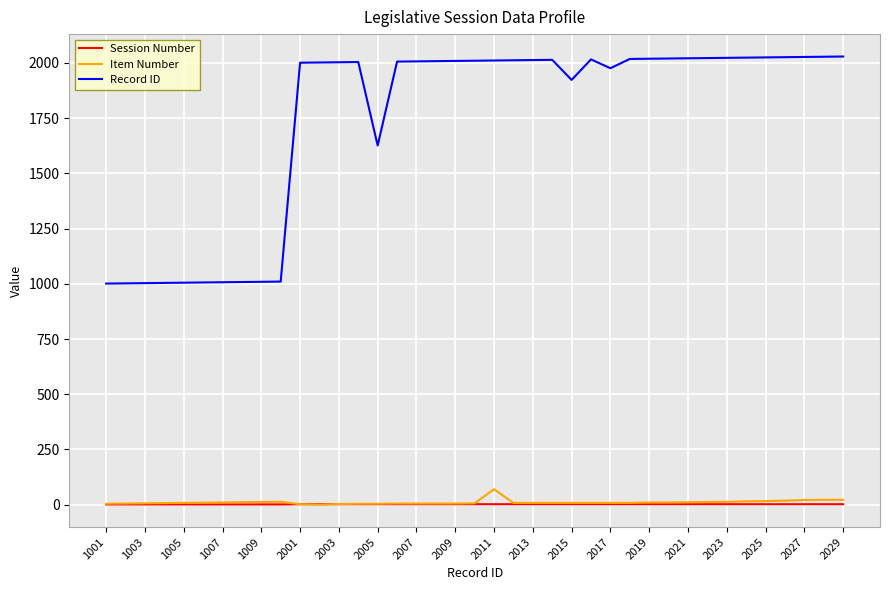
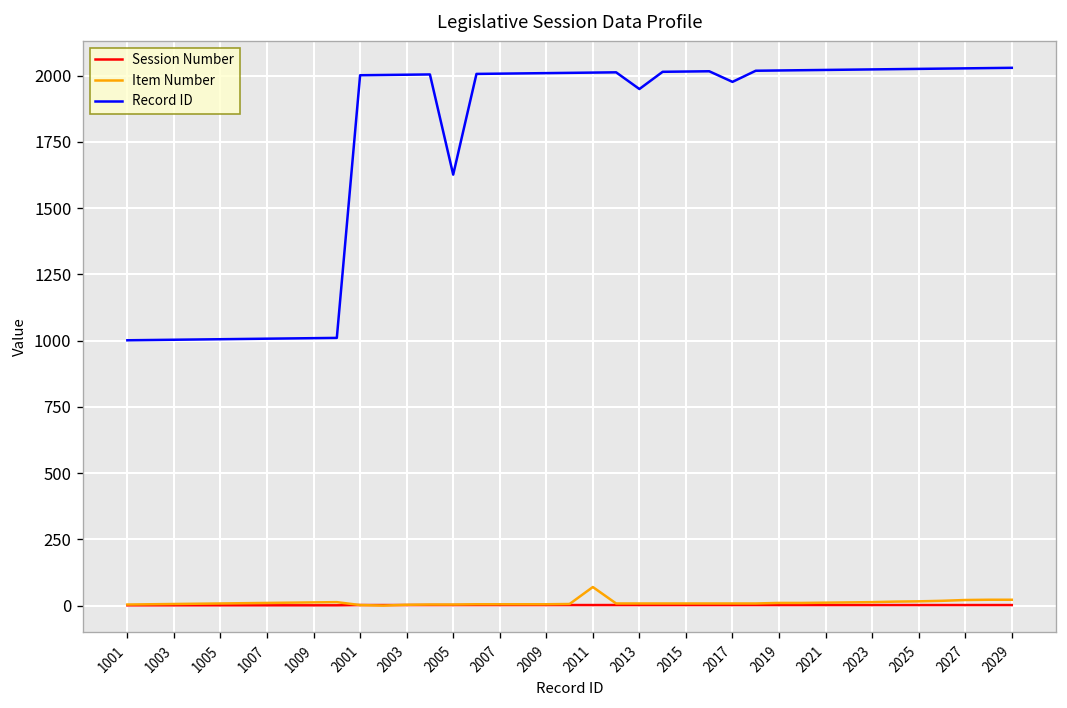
  {
    "Session Number": {
      "2011": 0,
      "2025": 0,
      "2027": 0,
      "2029": 0
    },
    "Item Number": {
      "2011": 70,
      "2025": 20,
      "2027": 20,
      "2029": 20
    },
    "Record ID": {
      "1001": 1000,
      "1003": 1000,
      "1005": 1010,
      "1007": 1010,
      "1009": 1010,
      "2001": 2000,
      "2003": 2000,
      "2005": 1630,
      "2007": 2010,
      "2009": 2010,
      "2011": 2010,
-     "2013": 2010,
-     "2015": 1920,
+     "2013": 1950,
+     "2015": 2020,
      "2017": 1980,
      "2019": 2020,
      "2021": 2020,
      "2023": 2020,
      "2025": 2030,
      "2027": 2030,
      "2029": 2030
    }
  }
